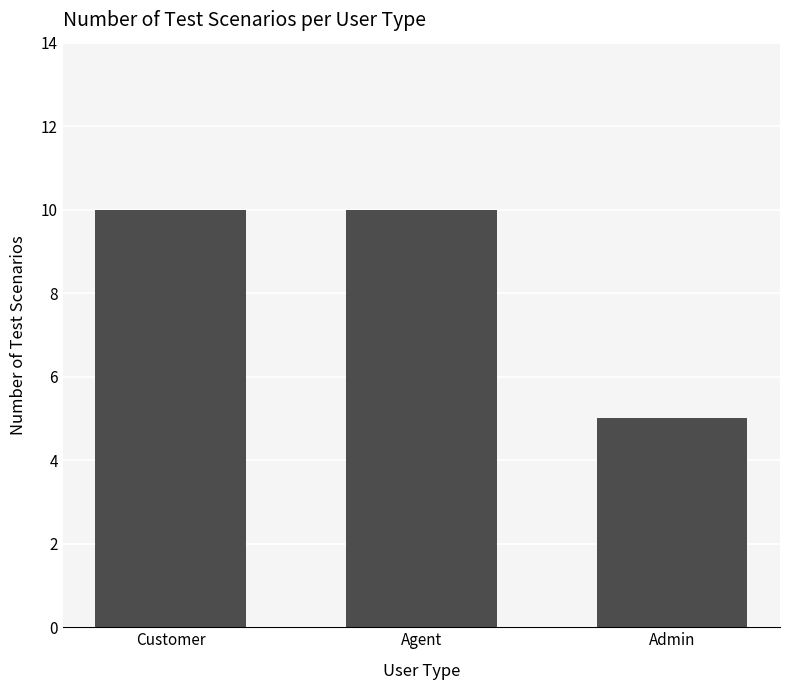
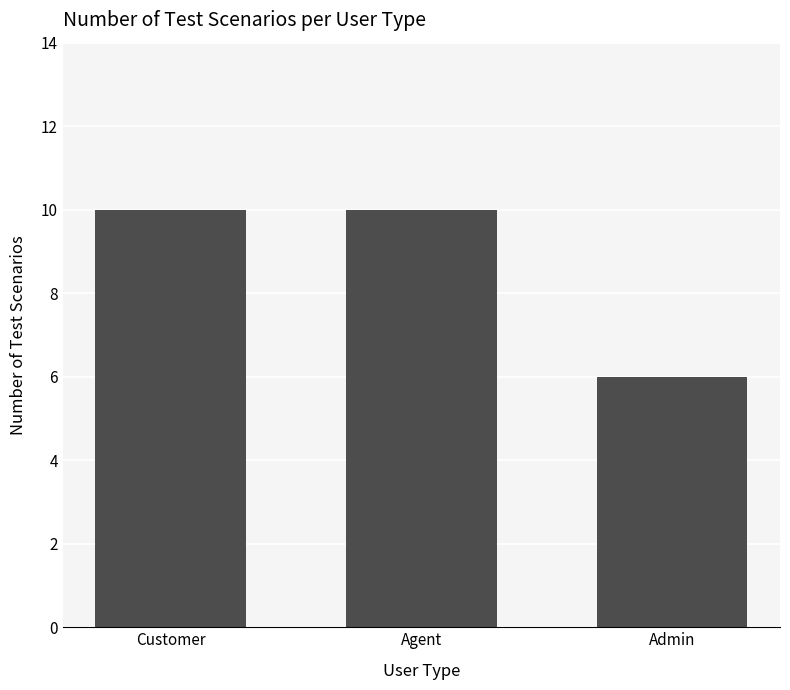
  {
    "Customer": 10,
    "Agent": 10,
-   "Admin": 5
+   "Admin": 6
  }
